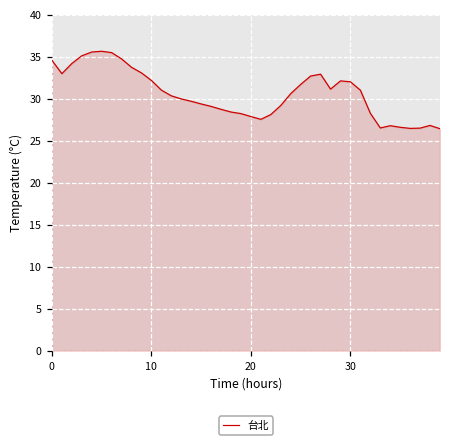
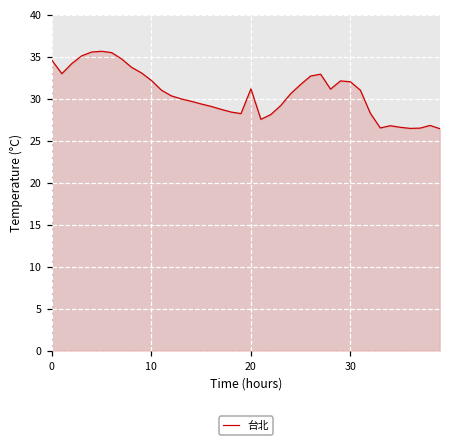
  {
    "0": 35,
    "10": 32,
-   "20": 28,
+   "20": 31,
    "30": 32
  }
